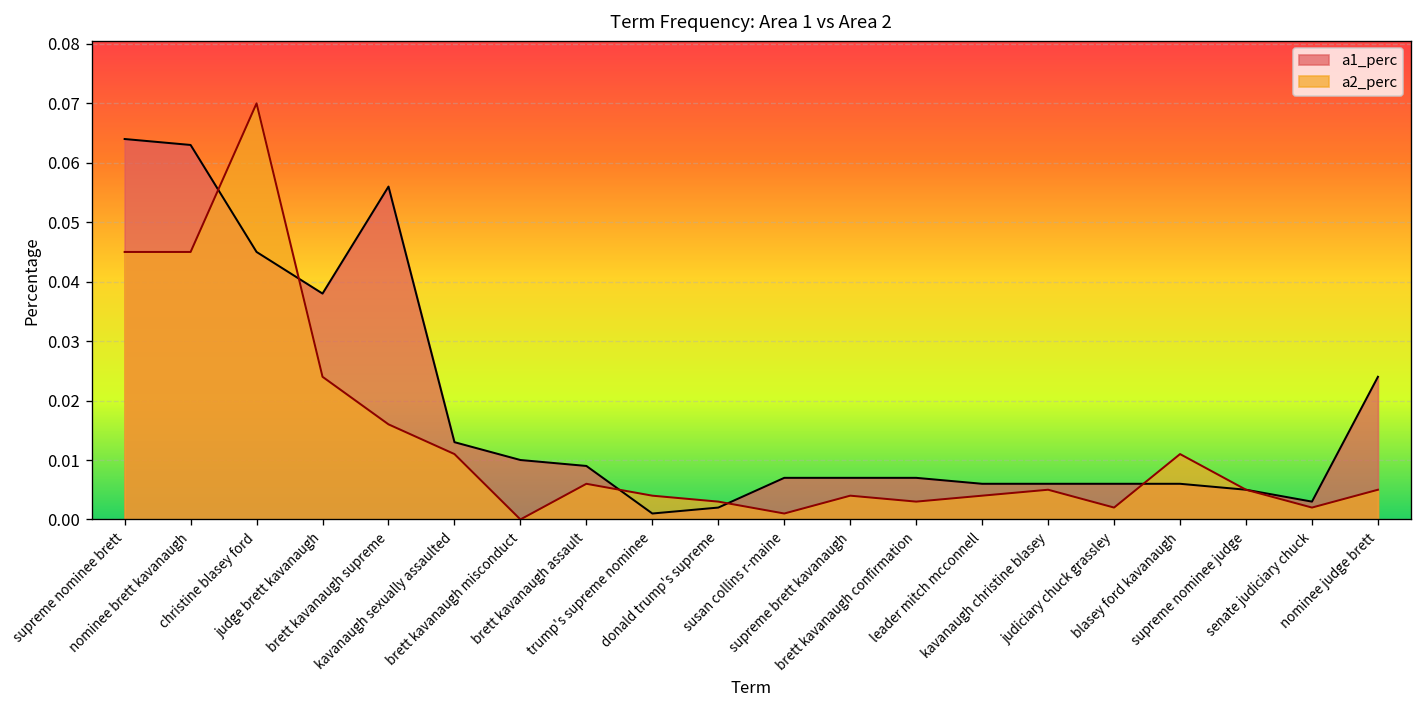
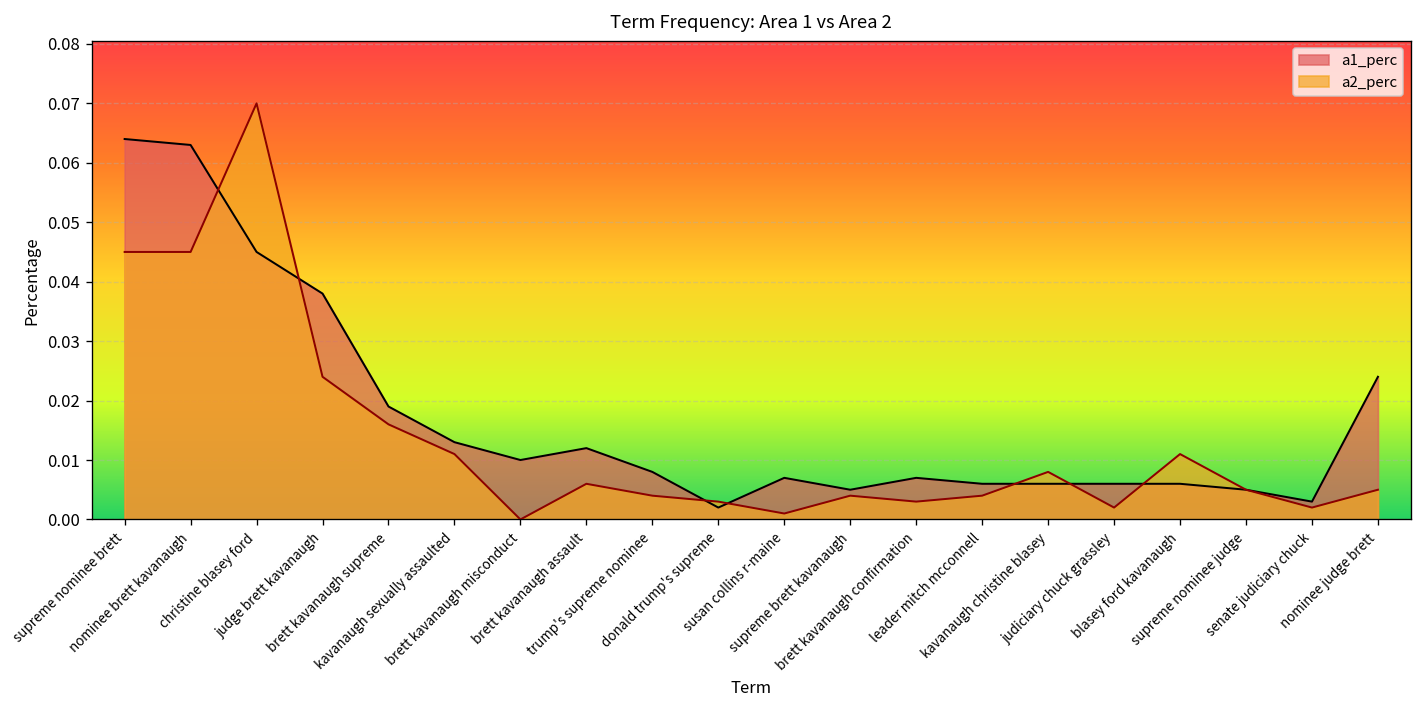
  {
    "a1_perc": {
      "supreme nominee brett": 0.064,
      "nominee brett kavanaugh": 0.063,
      "christine blasey ford": 0.045,
      "judge brett kavanaugh": 0.038,
-     "brett kavanaugh supreme": 0.056,
+     "brett kavanaugh supreme": 0.019,
      "kavanaugh sexually assaulted": 0.013,
      "brett kavanaugh misconduct": 0.010,
-     "brett kavanaugh assault": 0.009,
-     "trump's supreme nominee": 0.001,
+     "brett kavanaugh assault": 0.012,
+     "trump's supreme nominee": 0.008,
      "donald trump's supreme": 0.002,
      "susan collins r-maine": 0.007,
-     "supreme brett kavanaugh": 0.007,
+     "supreme brett kavanaugh": 0.005,
      "brett kavanaugh confirmation": 0.007,
      "leader mitch mcconnell": 0.006,
      "kavanaugh christine blasey": 0.006,
      "judiciary chuck grassley": 0.006,
      "blasey ford kavanaugh": 0.006,
      "senate judiciary chuck": 0.003,
      "nominee judge brett": 0.024
    },
    "a2_perc": {
      "supreme nominee brett": 0.045,
      "nominee brett kavanaugh": 0.045,
      "christine blasey ford": 0.070,
      "judge brett kavanaugh": 0.024,
      "brett kavanaugh supreme": 0.016,
      "kavanaugh sexually assaulted": 0.011,
      "brett kavanaugh misconduct": 0.000,
      "brett kavanaugh assault": 0.006,
      "trump's supreme nominee": 0.004,
      "donald trump's supreme": 0.003,
      "susan collins r-maine": 0.001,
      "supreme brett kavanaugh": 0.004,
      "brett kavanaugh confirmation": 0.003,
      "leader mitch mcconnell": 0.004,
-     "kavanaugh christine blasey": 0.005,
+     "kavanaugh christine blasey": 0.008,
      "judiciary chuck grassley": 0.002,
      "blasey ford kavanaugh": 0.011,
      "senate judiciary chuck": 0.002,
      "nominee judge brett": 0.005
    }
  }
